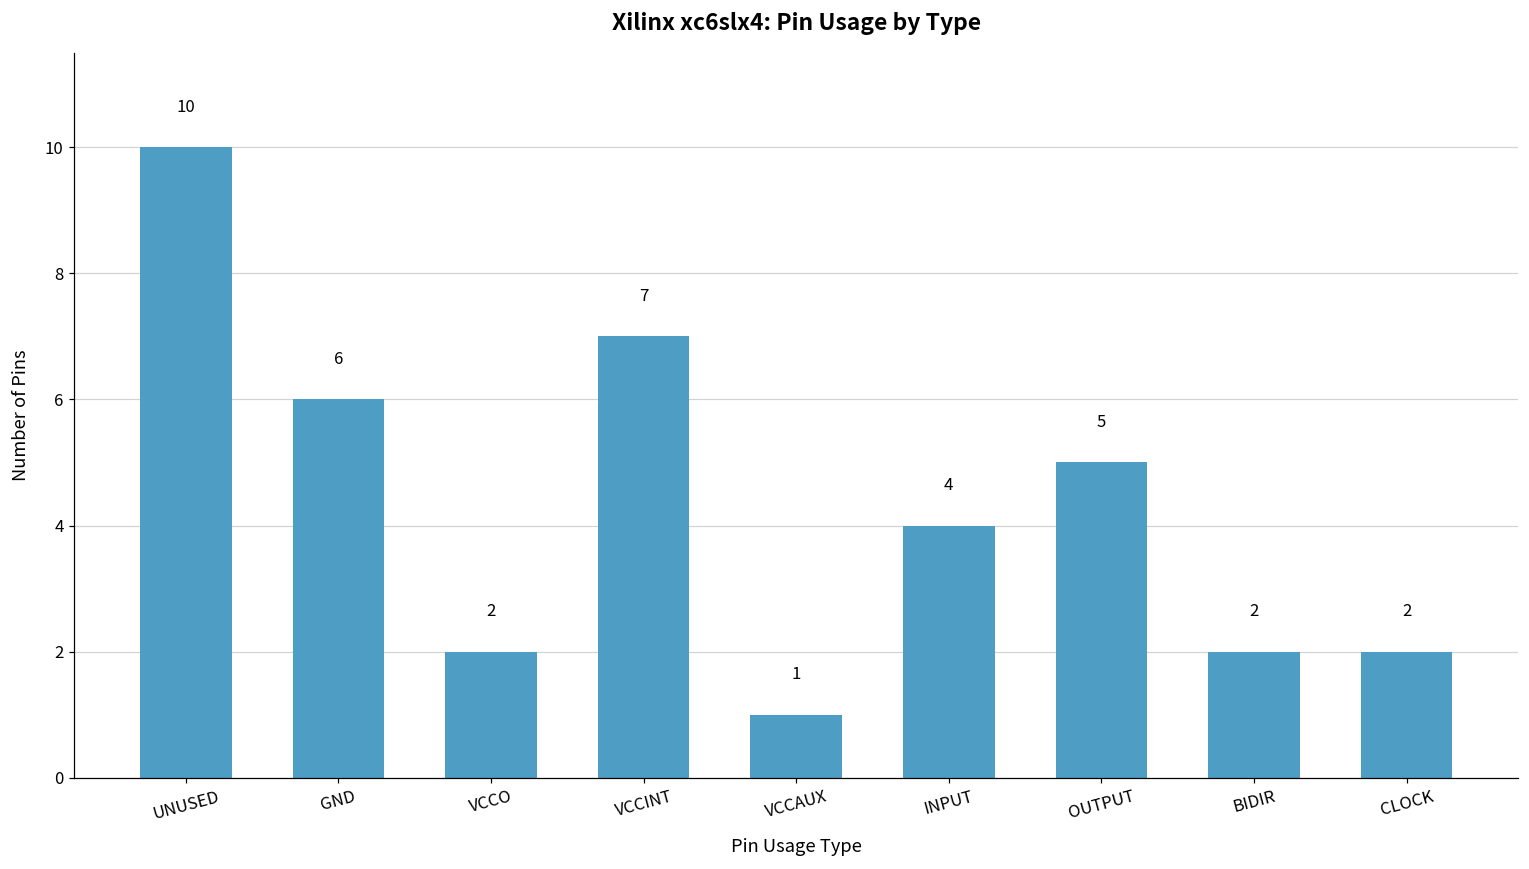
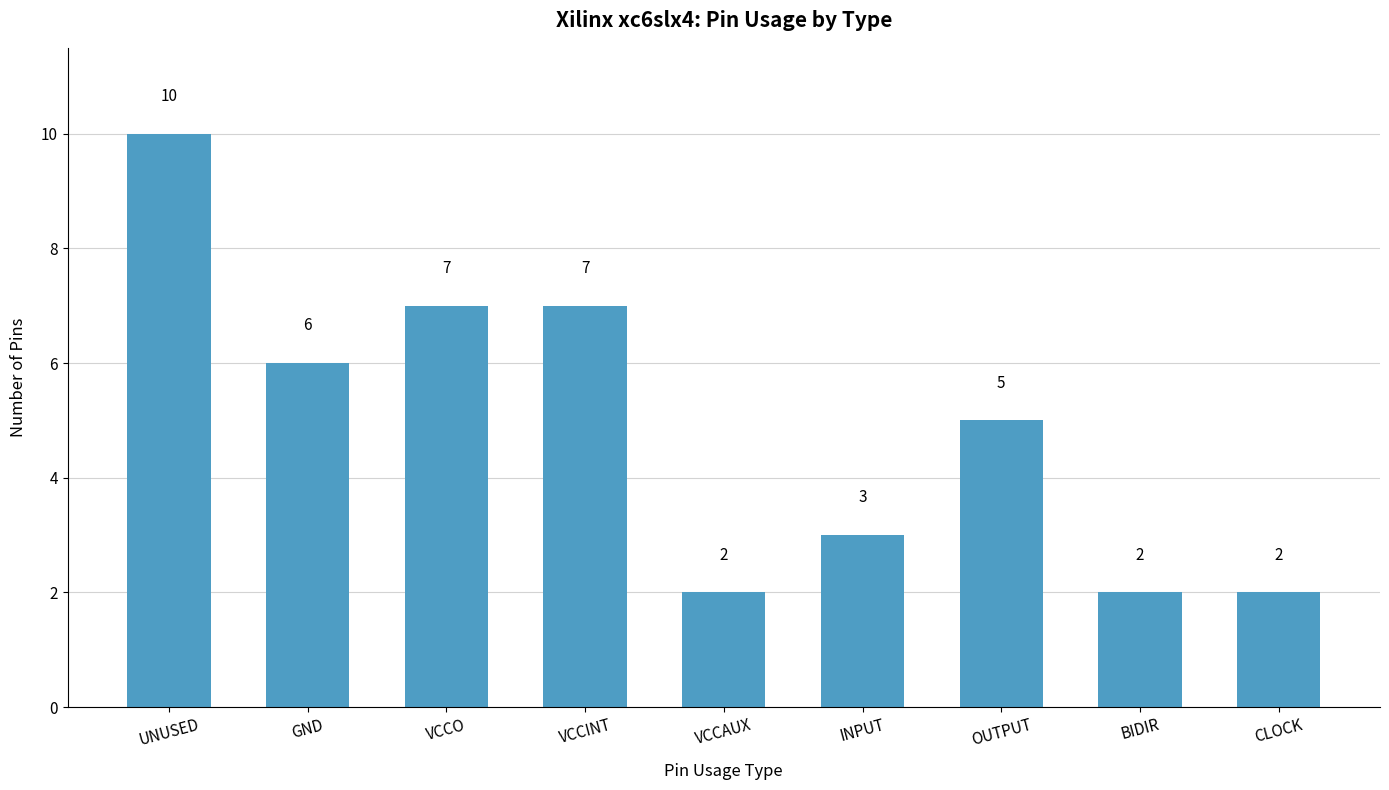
  {
-   "VCCO": 2,
-   "VCCAUX": 1,
-   "INPUT": 4
+   "VCCO": 7,
+   "VCCAUX": 2,
+   "INPUT": 3
  }
